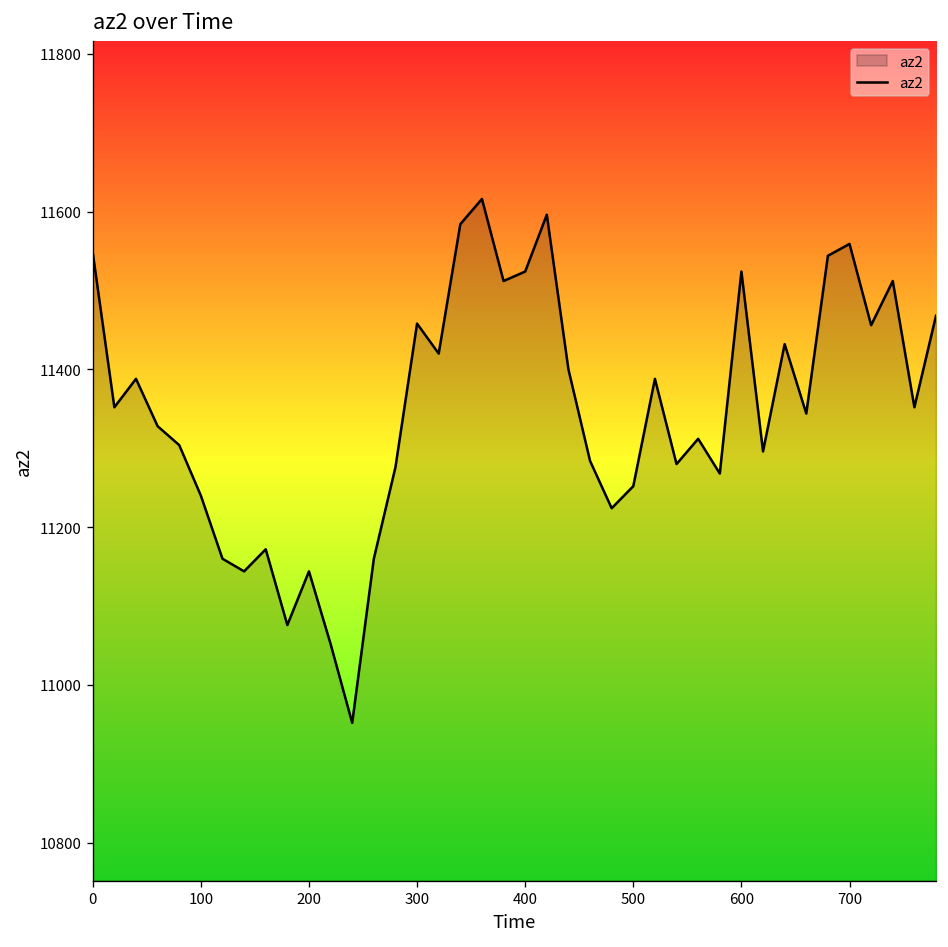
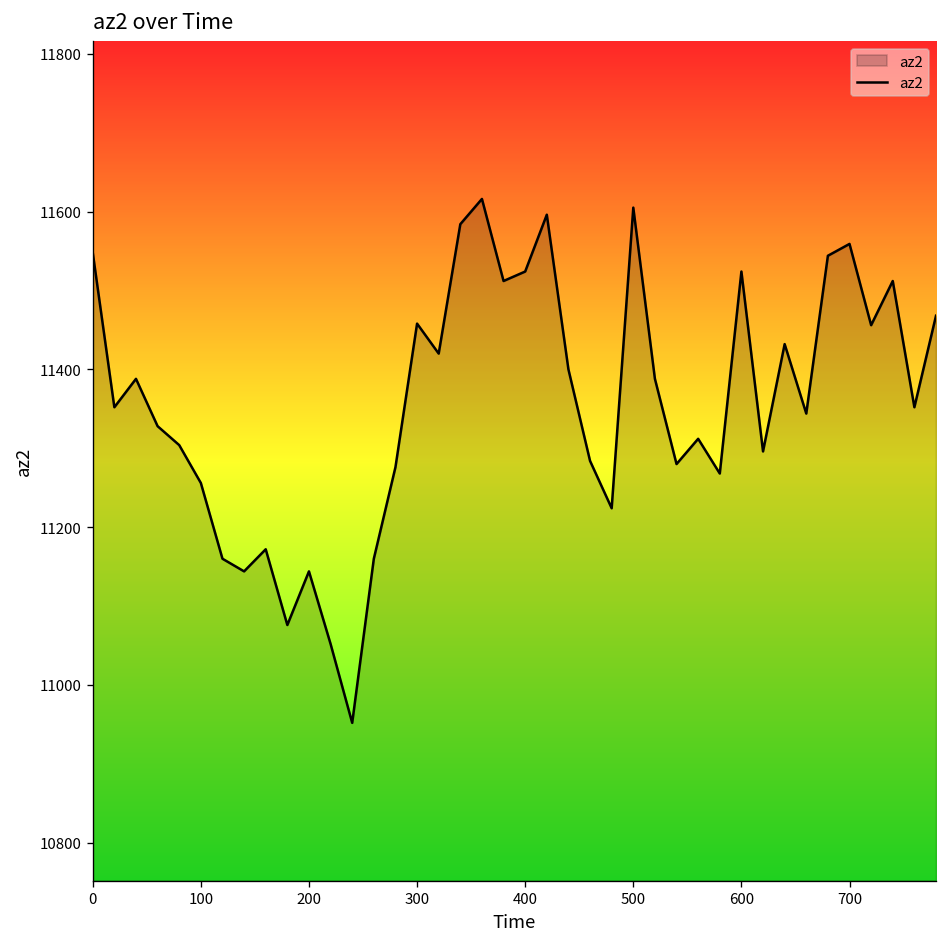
  {
    "0": 11550,
-   "100": 11240,
+   "100": 11260,
    "200": 11140,
    "300": 11460,
    "400": 11520,
-   "500": 11250,
+   "500": 11610,
    "600": 11520,
    "700": 11560
  }
